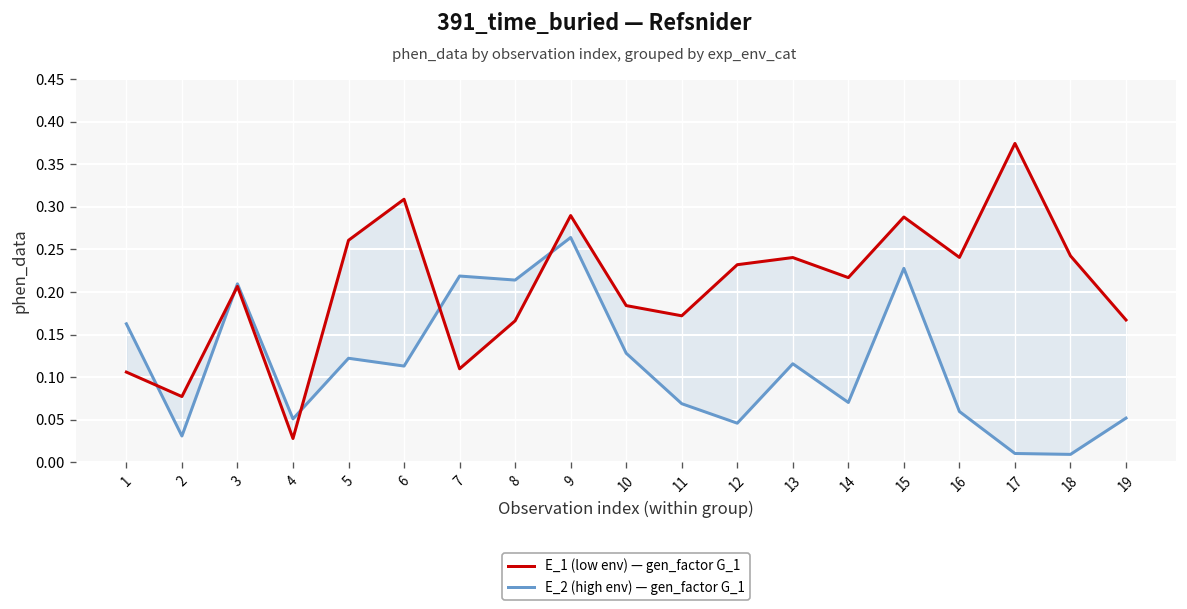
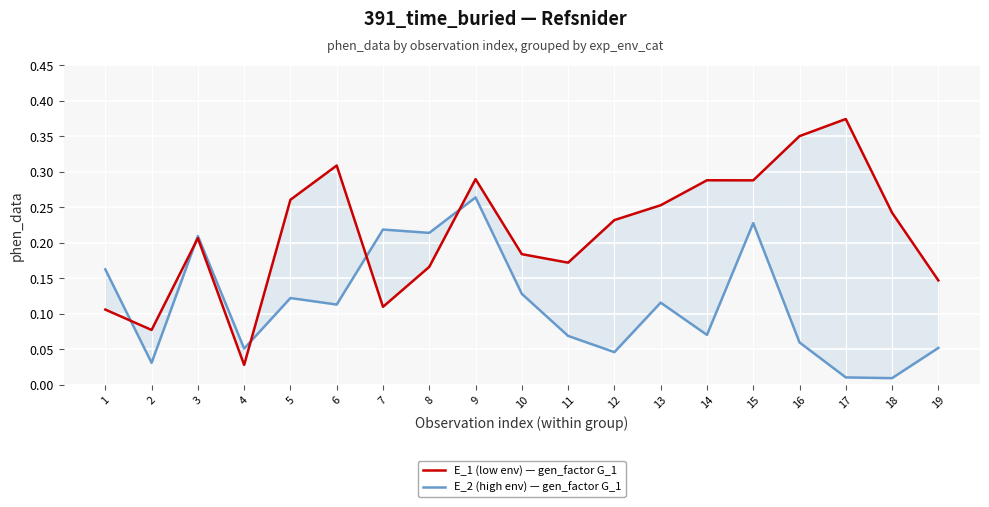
  {
    "E_1 (low env) — gen_factor G_1": {
      "1": 0.11,
      "4": 0.03,
      "7": 0.11,
      "8": 0.17,
-     "13": 0.24,
-     "14": 0.22,
-     "16": 0.24,
-     "19": 0.17
+     "13": 0.25,
+     "14": 0.29,
+     "16": 0.35,
+     "19": 0.15
    }
  }
